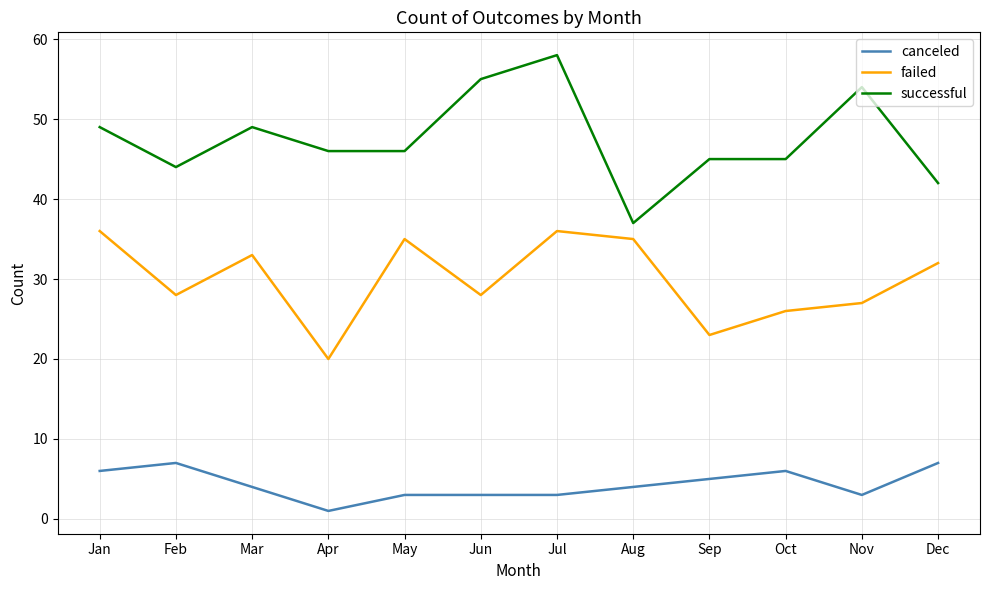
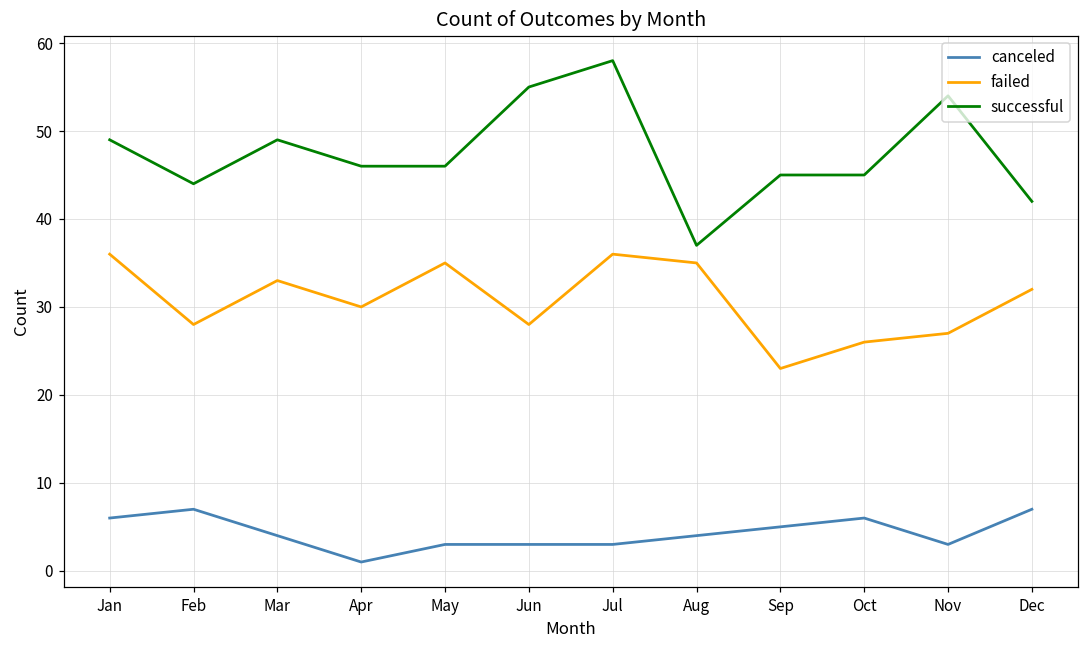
  {
    "canceled": {
      "Jan": 6,
      "Feb": 7,
      "Mar": 4,
      "Apr": 1,
      "May": 3,
      "Jun": 3,
      "Jul": 3,
      "Aug": 4,
      "Sep": 5,
      "Oct": 6,
      "Nov": 3,
      "Dec": 7
    },
    "failed": {
      "Jan": 36,
      "Feb": 28,
      "Mar": 33,
-     "Apr": 20,
+     "Apr": 30,
      "May": 35,
      "Jun": 28,
      "Jul": 36,
      "Aug": 35,
      "Sep": 23,
      "Oct": 26,
      "Nov": 27,
      "Dec": 32
    },
    "successful": {
      "Jan": 49,
      "Feb": 44,
      "Mar": 49,
      "Apr": 46,
      "May": 46,
      "Jun": 55,
      "Jul": 58,
      "Aug": 37,
      "Sep": 45,
      "Oct": 45,
      "Dec": 42
    }
  }
